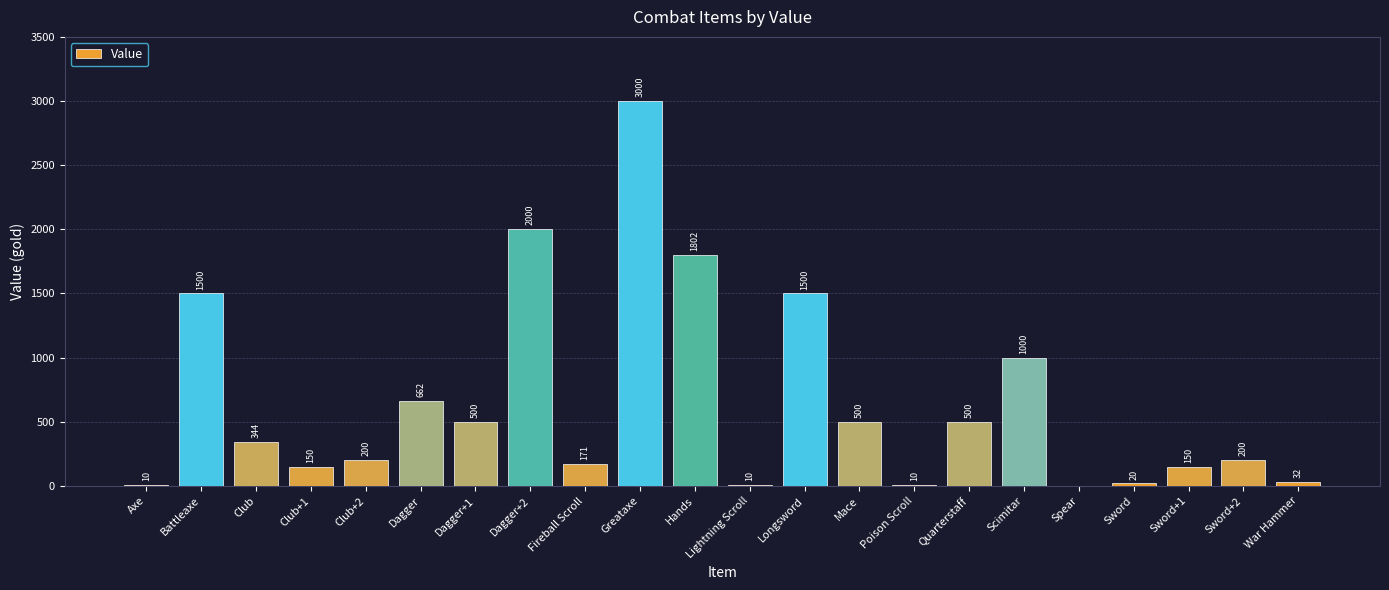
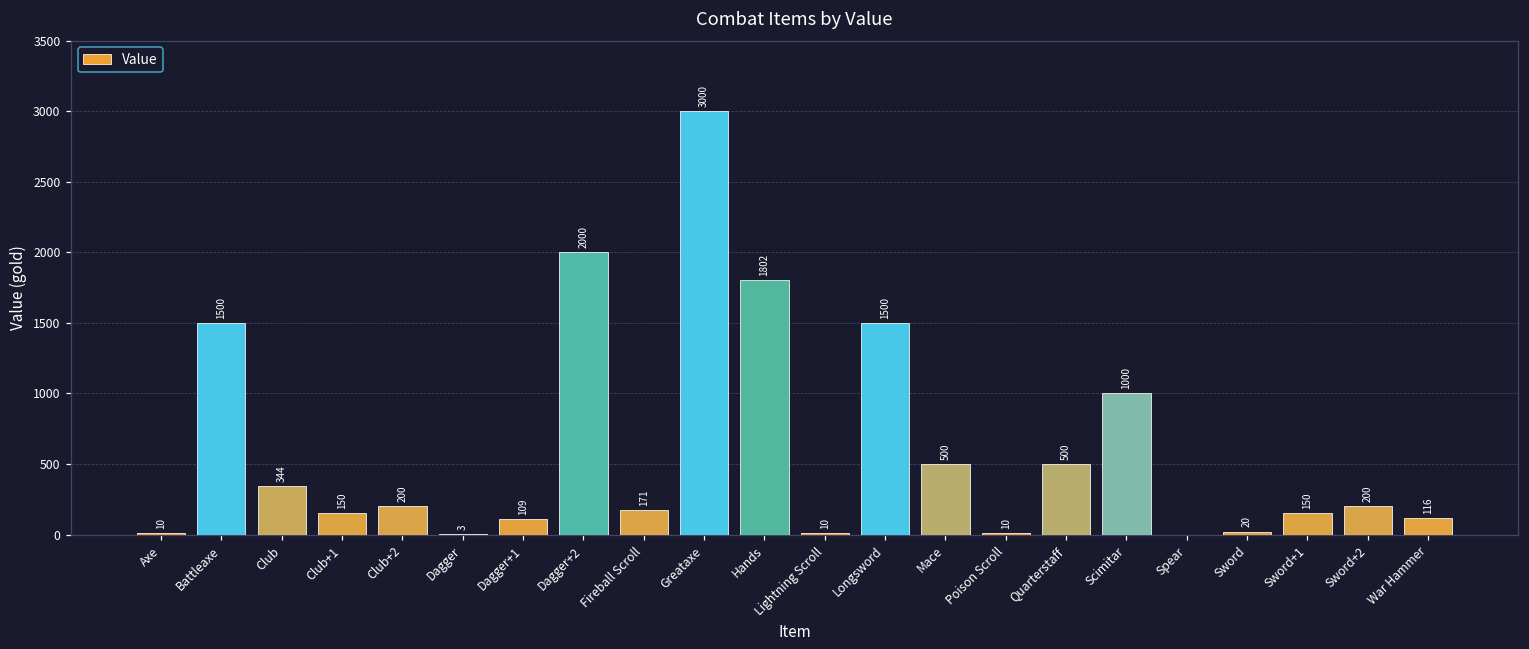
  {
    "Axe": 10,
    "Battleaxe": 1500,
    "Club": 344,
    "Club+1": 150,
    "Club+2": 200,
-   "Dagger": 662,
-   "Dagger+1": 500,
+   "Dagger": 3,
+   "Dagger+1": 109,
    "Dagger+2": 2000,
    "Fireball Scroll": 171,
    "Greataxe": 3000,
    "Hands": 1802,
    "Lightning Scroll": 10,
    "Longsword": 1500,
    "Mace": 500,
    "Poison Scroll": 10,
    "Quarterstaff": 500,
    "Scimitar": 1000,
    "Sword": 20,
    "Sword+1": 150,
    "Sword+2": 200,
-   "War Hammer": 32
+   "War Hammer": 116
  }
